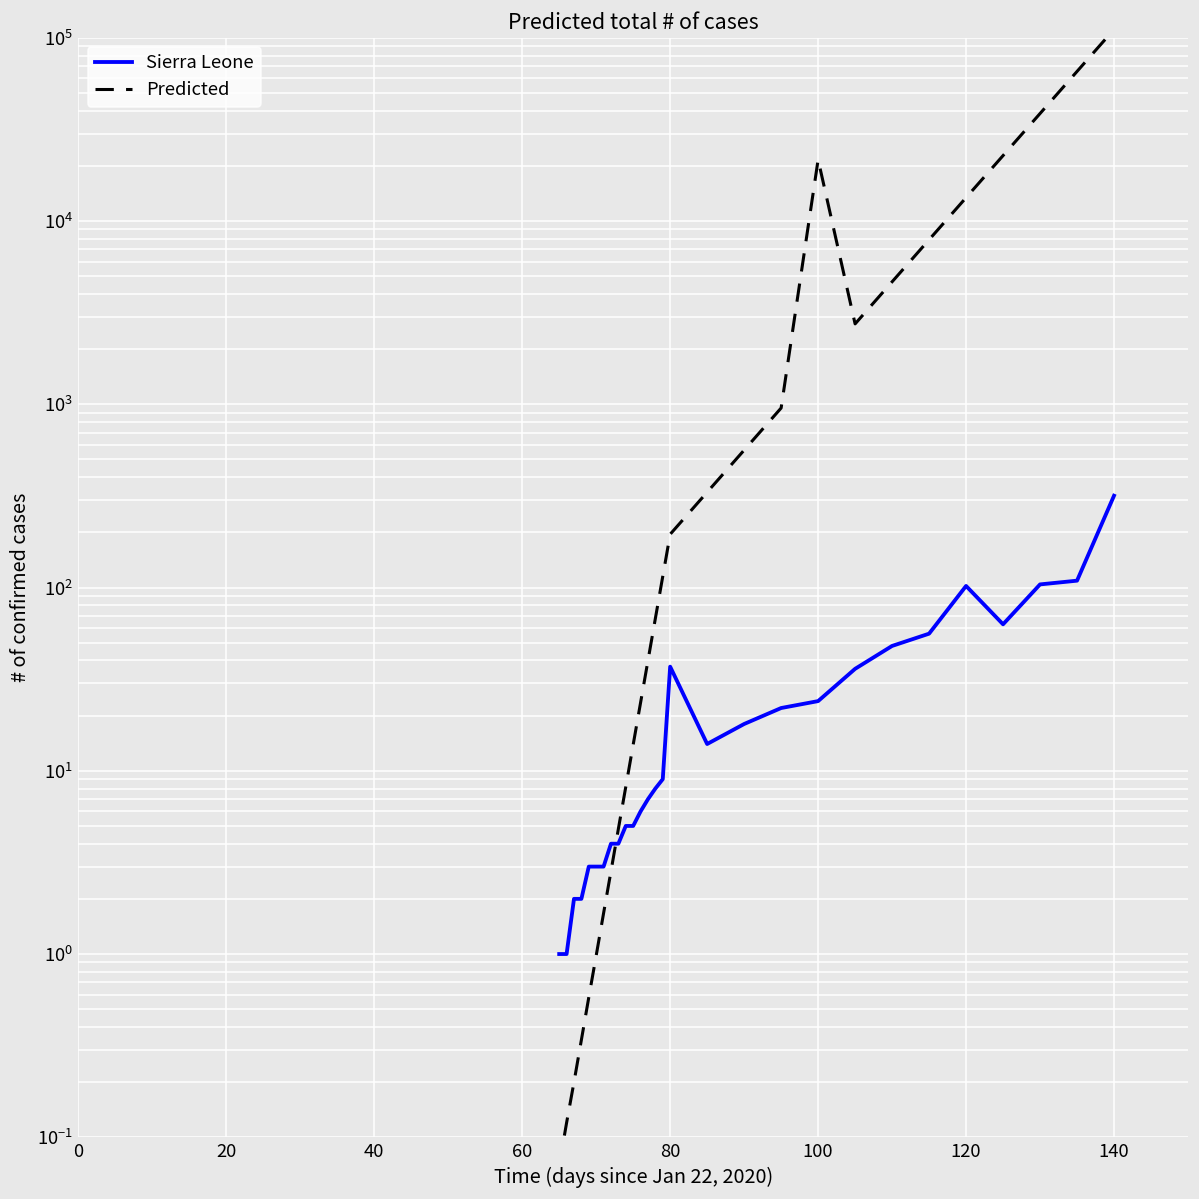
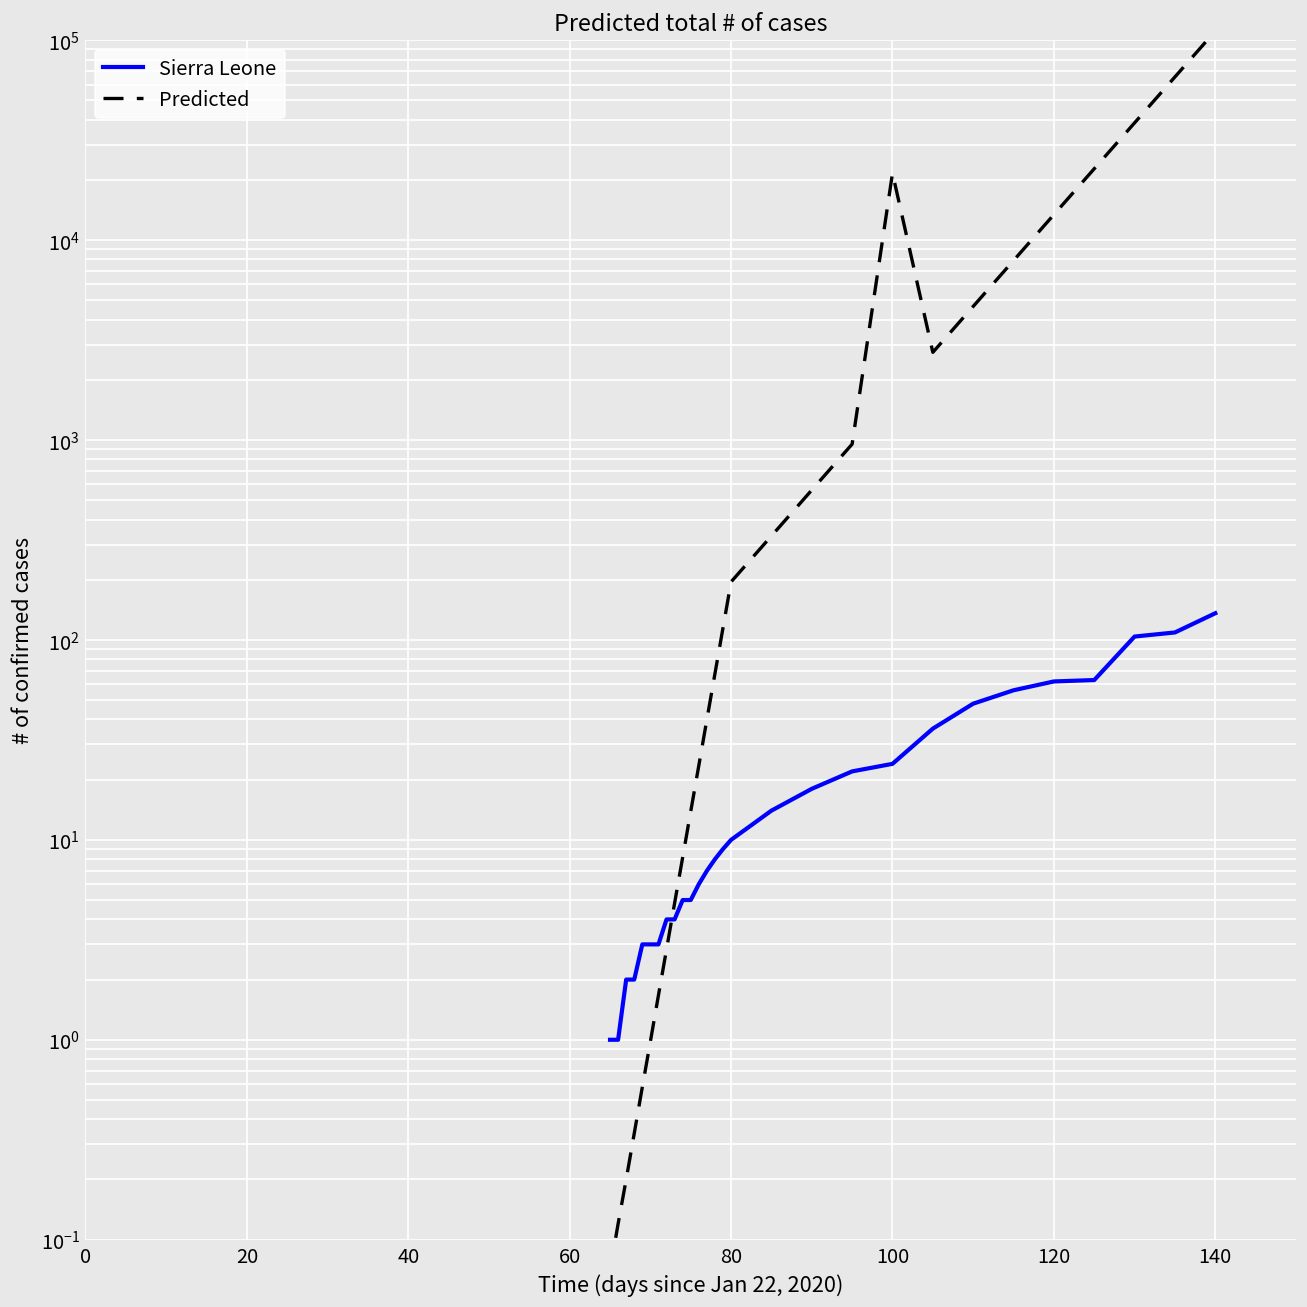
  {
    "Sierra Leone": {
-     "80": 37,
+     "80": 10,
      "100": 24,
-     "120": 100,
-     "140": 320
+     "120": 62,
+     "140": 140
    },
    "Predicted": {
      "80": 200,
      "100": 22000,
      "120": 13000
    }
  }
